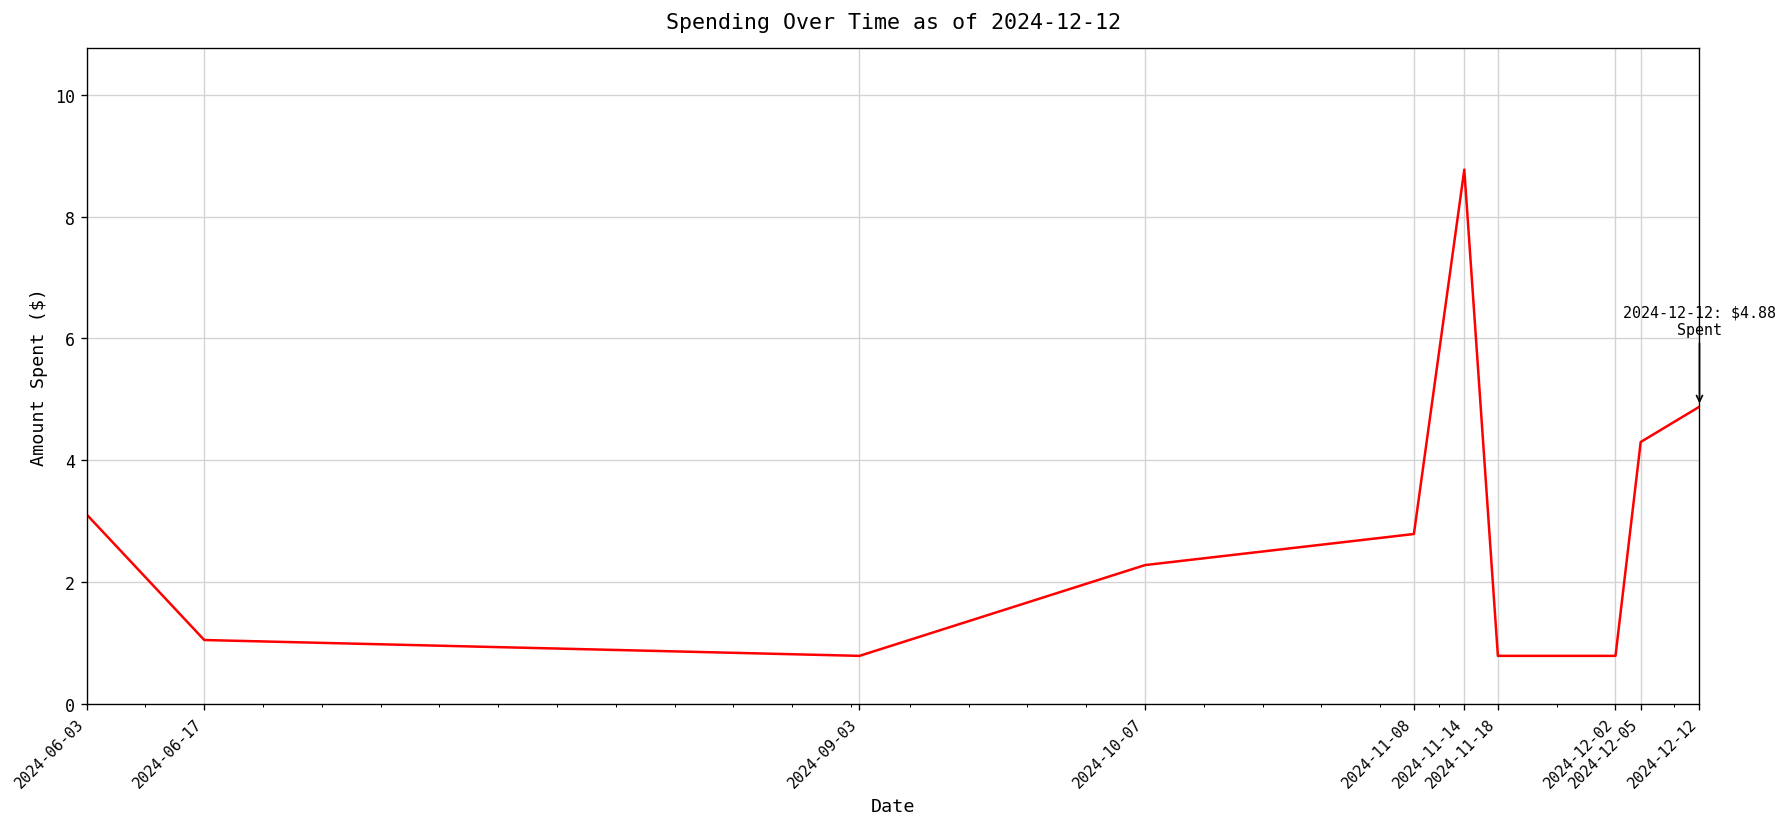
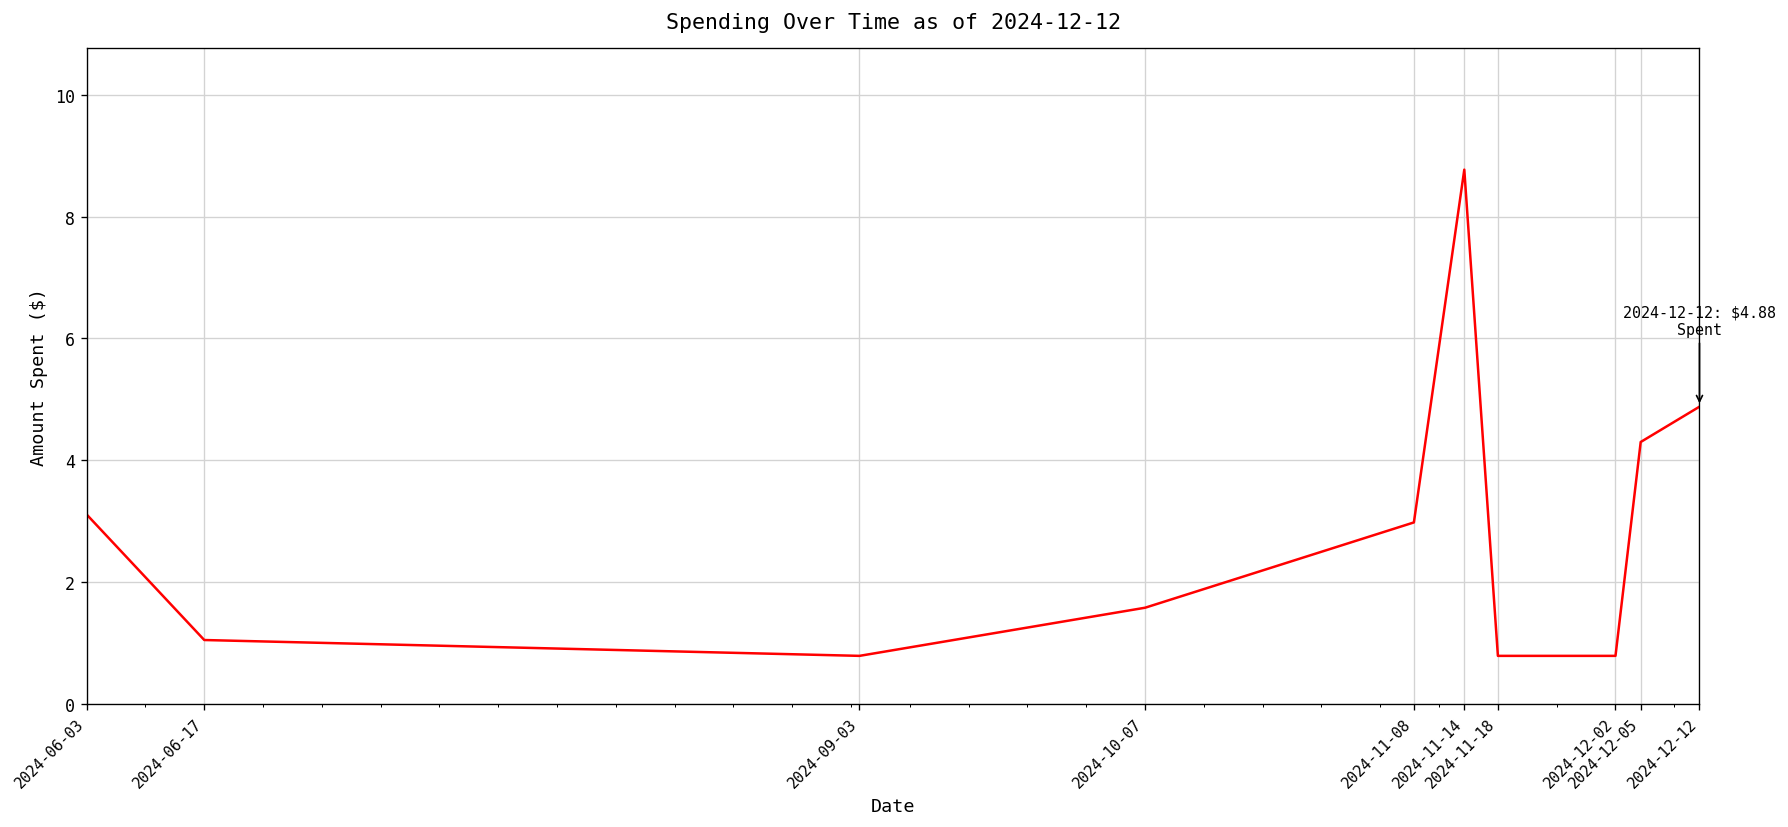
  {
    "2024-06-03": 3.1,
    "2024-06-17": 1.1,
    "2024-09-03": 0.8,
-   "2024-10-07": 2.3,
-   "2024-11-08": 2.8,
+   "2024-10-07": 1.6,
+   "2024-11-08": 3.0,
    "2024-11-14": 8.8,
    "2024-11-18": 0.8,
    "2024-12-02": 0.8,
    "2024-12-05": 4.3
  }
